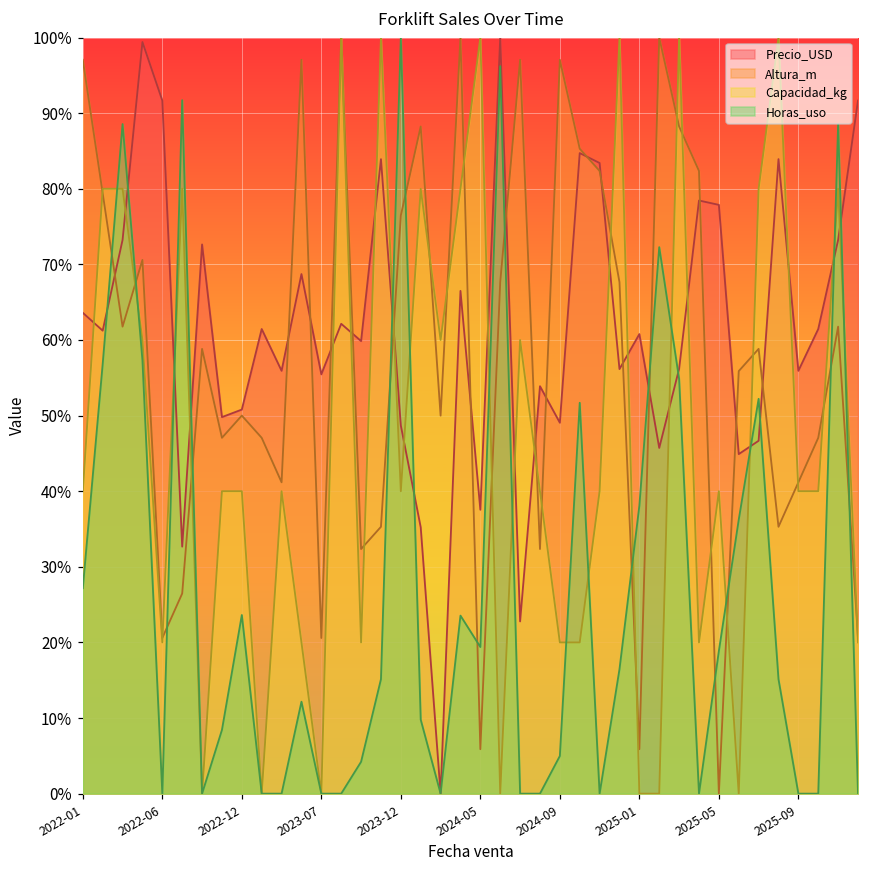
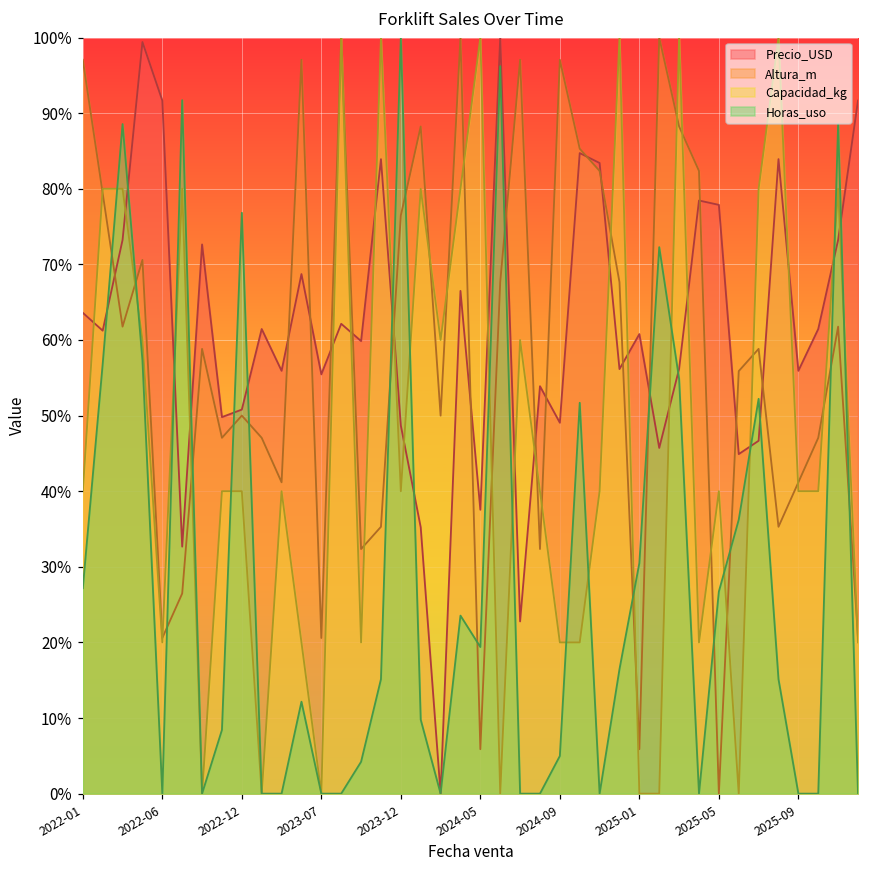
  {
    "Horas_uso": {
      "2022-01": "27%",
      "2022-06": "0%",
-     "2022-12": "24%",
+     "2022-12": "77%",
      "2023-12": "100%",
      "2024-05": "19%",
      "2024-09": "5%",
-     "2025-01": "38%",
-     "2025-05": "19%",
+     "2025-01": "30%",
+     "2025-05": "27%",
      "2025-09": "0%"
    }
  }
